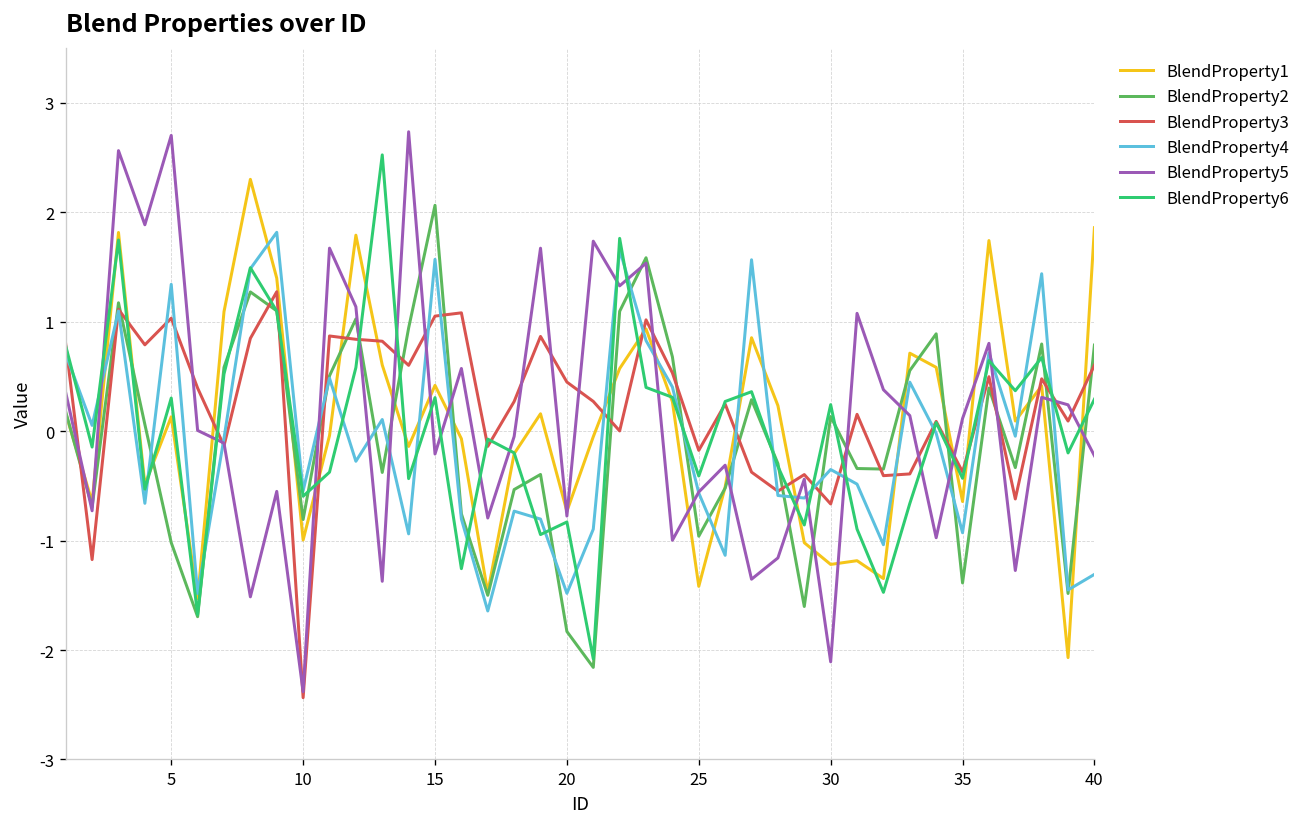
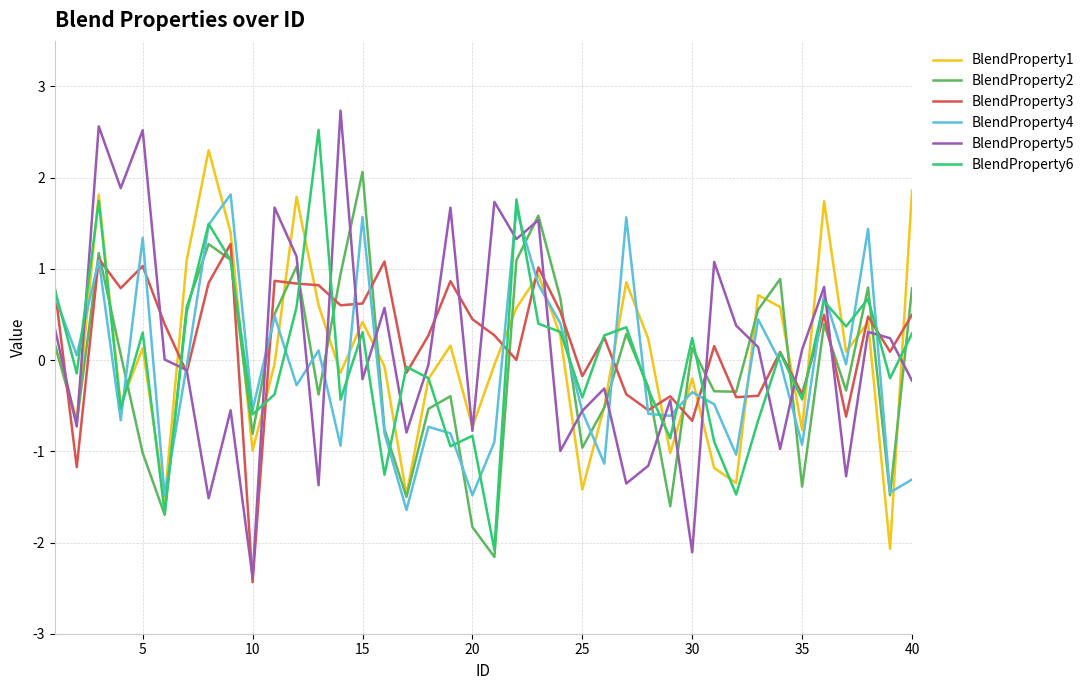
  {
    "BlendProperty1": {
      "5": 0.1,
      "10": -1.0,
      "15": 0.4,
      "20": -0.7,
      "25": -1.4,
-     "30": -1.2,
-     "35": -0.6,
+     "30": -0.2,
+     "35": -0.8,
      "40": 1.9
    },
    "BlendProperty3": {
      "5": 1.0,
      "10": -2.4,
-     "15": 1.1,
+     "15": 0.6,
      "20": 0.4,
      "25": -0.2,
      "30": -0.7,
      "35": -0.4,
-     "40": 0.6
+     "40": 0.5
    },
    "BlendProperty4": {
      "5": 1.3,
      "10": -0.5,
      "15": 1.6,
      "20": -1.5,
      "30": -0.4,
      "35": -0.9,
      "40": -1.3
    },
    "BlendProperty5": {
-     "5": 2.7,
+     "5": 2.5,
      "10": -2.4,
      "15": -0.2,
      "20": -0.8,
      "30": -2.1,
      "35": 0.1,
      "40": -0.2
    }
  }
